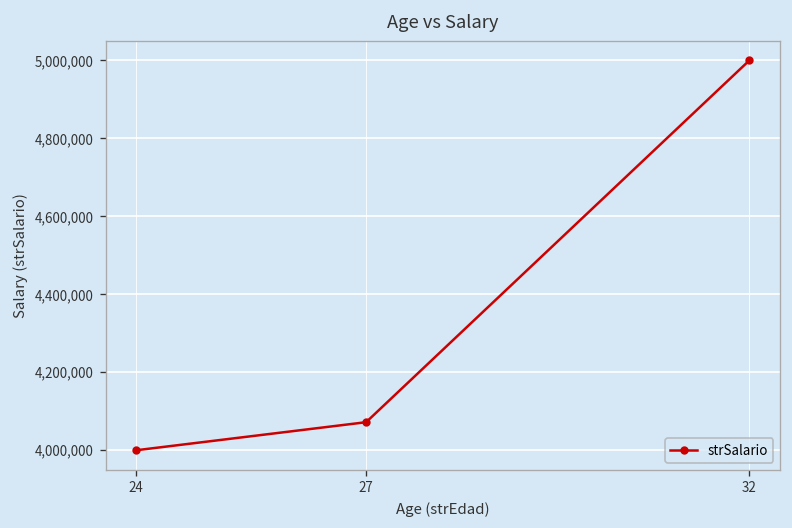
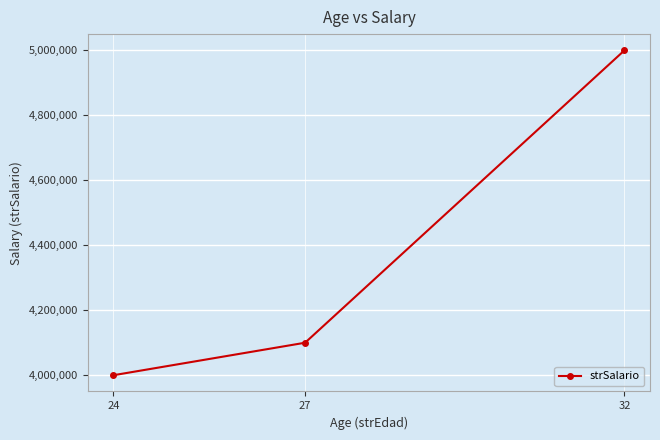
  {
    "24": "4,000,000",
-   "27": "4,070,000",
+   "27": "4,100,000",
    "32": "5,000,000"
  }
